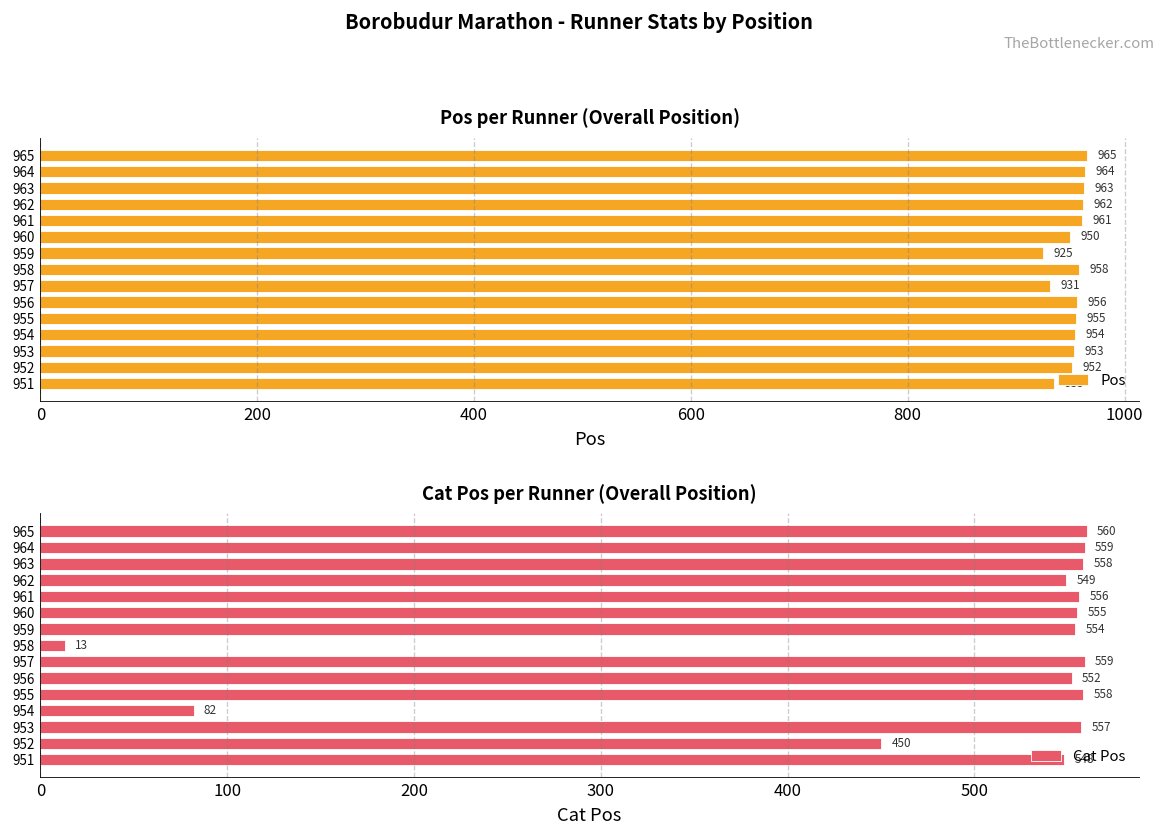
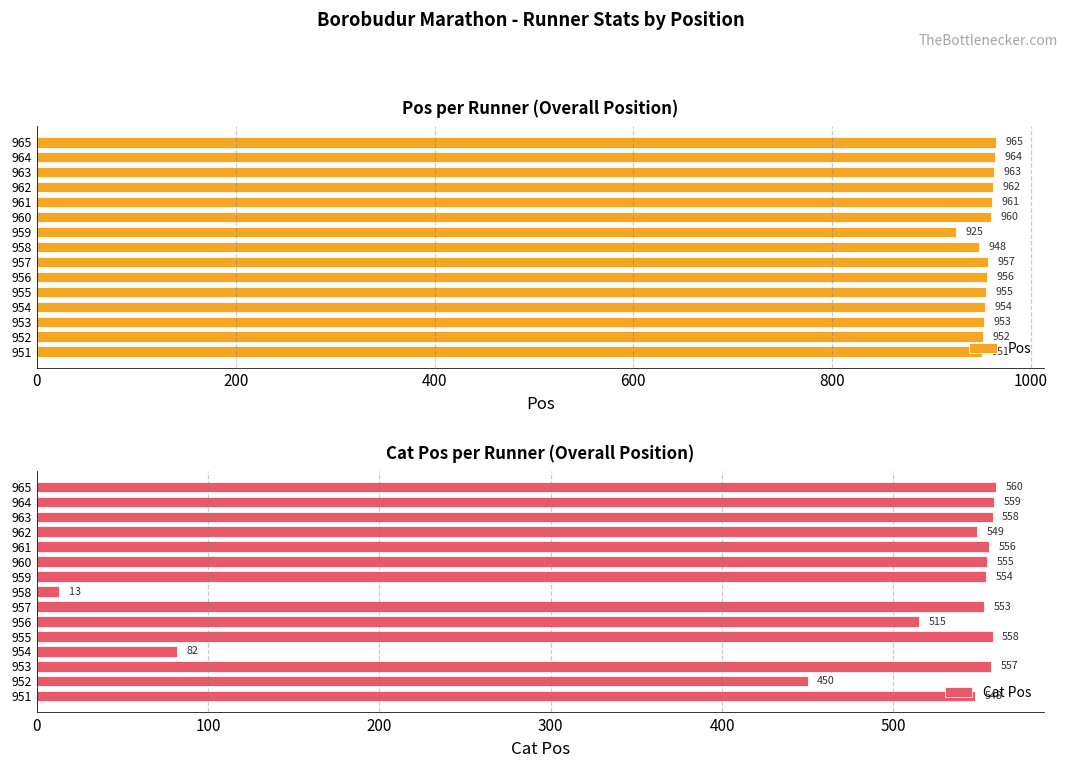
  {
    "Pos per Runner (Overall Position)": {
      "965": 965,
      "964": 964,
      "963": 963,
      "962": 962,
      "961": 961,
-     "960": 950,
+     "960": 960,
      "959": 925,
-     "958": 958,
-     "957": 931,
+     "958": 948,
+     "957": 957,
      "956": 956,
      "955": 955,
      "954": 954,
      "953": 953,
      "952": 952,
-     "951": 935
+     "951": 951
    },
    "Cat Pos per Runner (Overall Position)": {
      "965": 560,
      "964": 559,
      "963": 558,
      "962": 549,
      "961": 556,
      "960": 555,
      "959": 554,
      "958": 13,
-     "957": 559,
-     "956": 552,
+     "957": 553,
+     "956": 515,
      "955": 558,
      "954": 82,
      "953": 557,
      "952": 450,
      "951": 548
    }
  }
